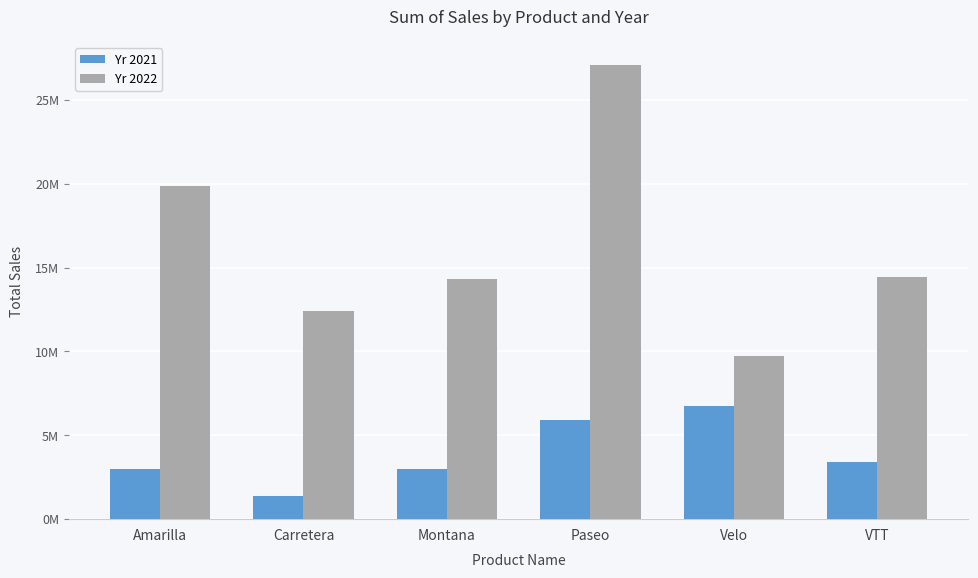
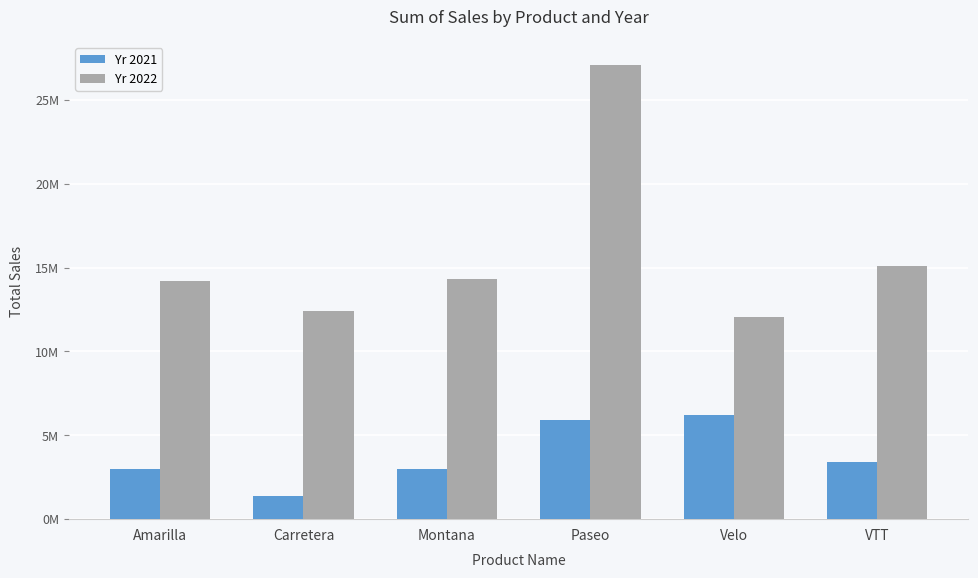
  {
    "Yr 2021": {
      "Amarilla": 3000000,
      "Carretera": 1400000,
      "Montana": 3000000,
      "Paseo": 5900000,
-     "Velo": 6700000,
+     "Velo": 6200000,
      "VTT": 3400000
    },
    "Yr 2022": {
-     "Amarilla": 19900000,
+     "Amarilla": 14200000,
      "Carretera": 12400000,
      "Montana": 14300000,
      "Paseo": 27100000,
-     "Velo": 9800000,
-     "VTT": 14400000
+     "Velo": 12100000,
+     "VTT": 15100000
    }
  }
